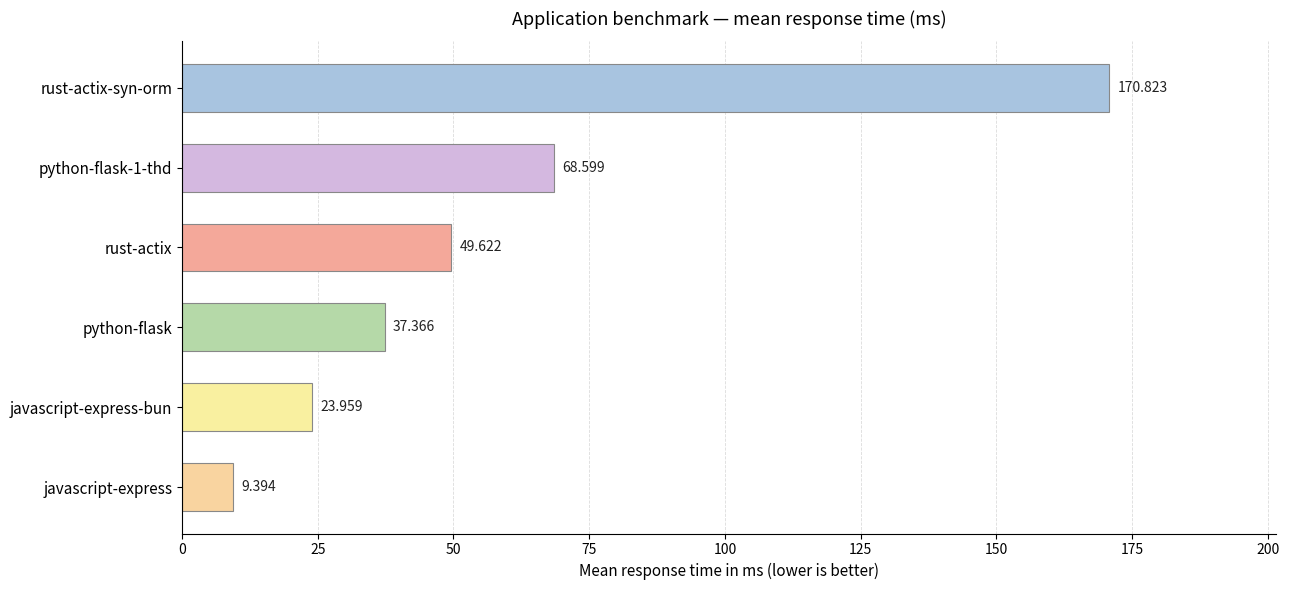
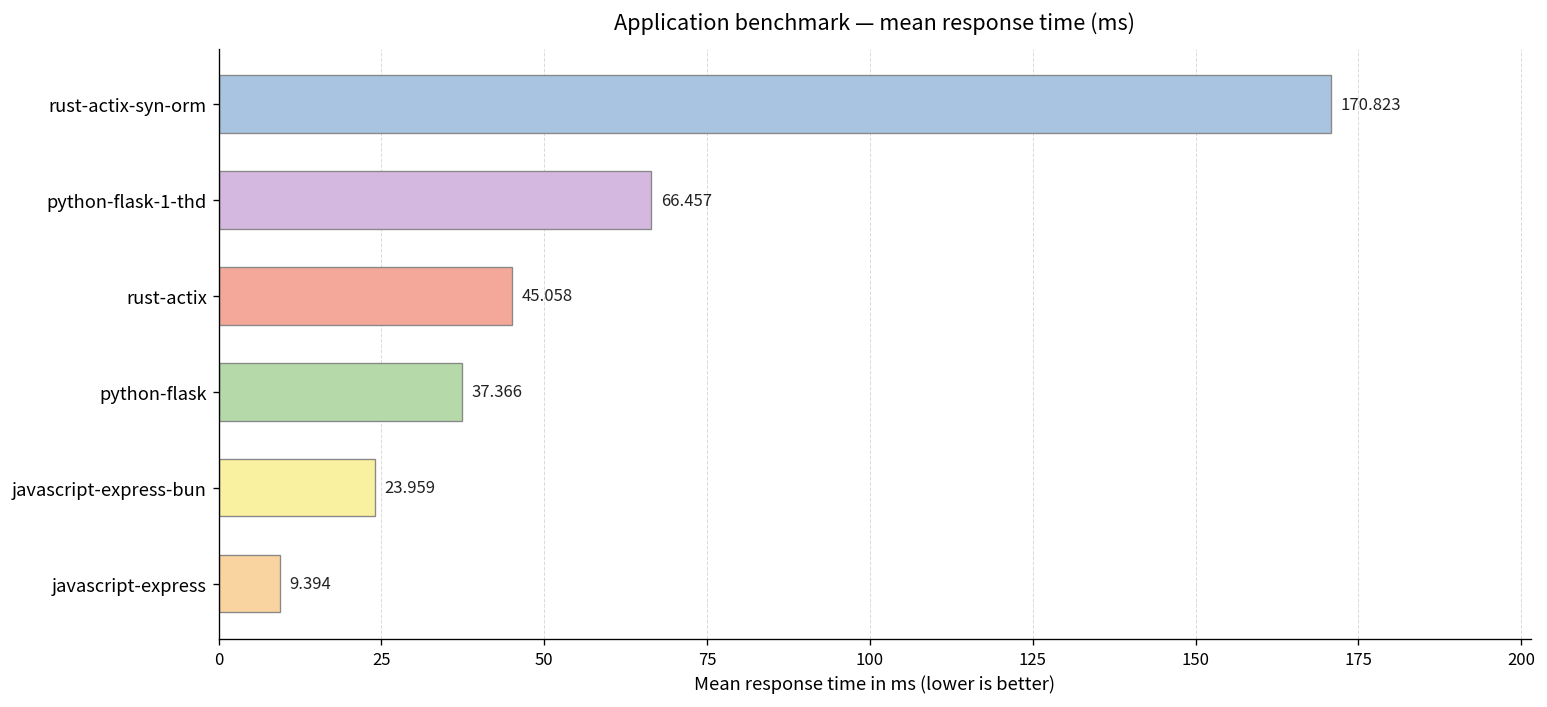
  {
    "rust-actix-syn-orm": 170.823,
-   "python-flask-1-thd": 68.599,
-   "rust-actix": 49.622,
+   "python-flask-1-thd": 66.457,
+   "rust-actix": 45.058,
    "python-flask": 37.366,
    "javascript-express-bun": 23.959,
    "javascript-express": 9.394
  }
